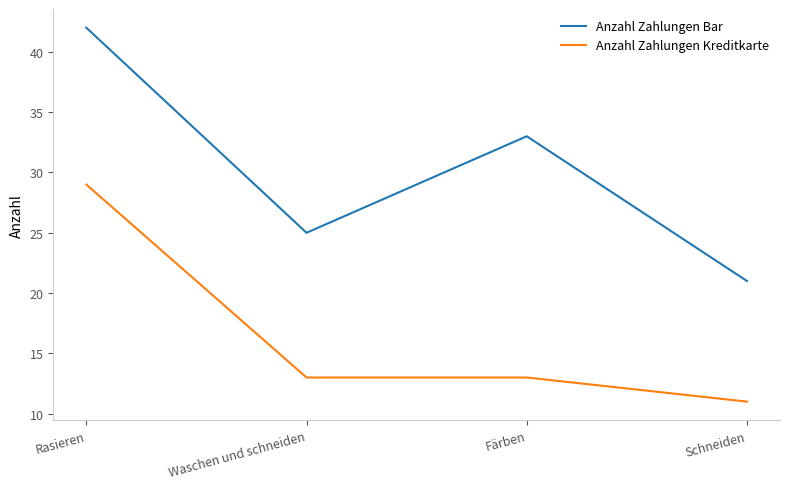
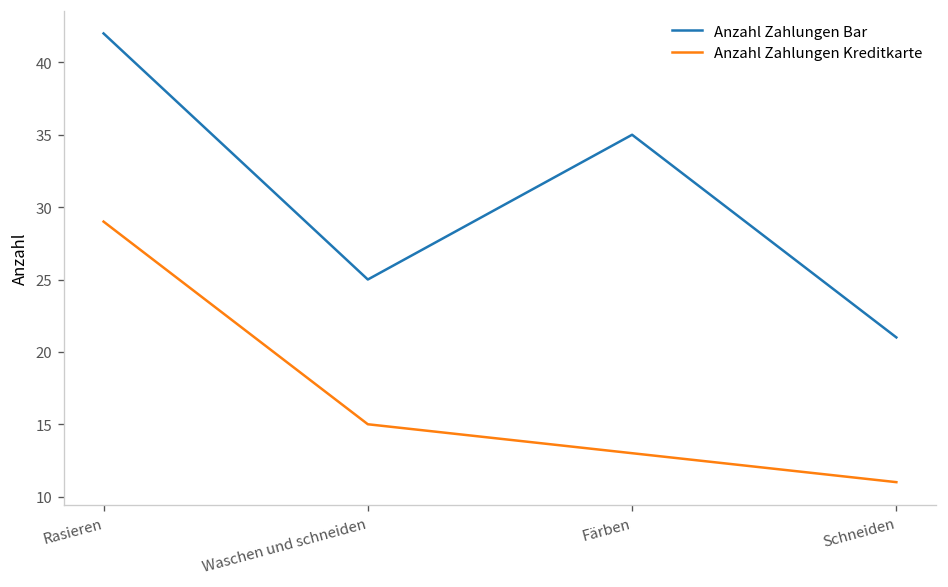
  {
    "Anzahl Zahlungen Bar": {
      "Rasieren": 42,
      "Waschen und schneiden": 25,
-     "Färben": 33,
+     "Färben": 35,
      "Schneiden": 21
    },
    "Anzahl Zahlungen Kreditkarte": {
      "Rasieren": 29,
-     "Waschen und schneiden": 13,
+     "Waschen und schneiden": 15,
      "Färben": 13,
      "Schneiden": 11
    }
  }
